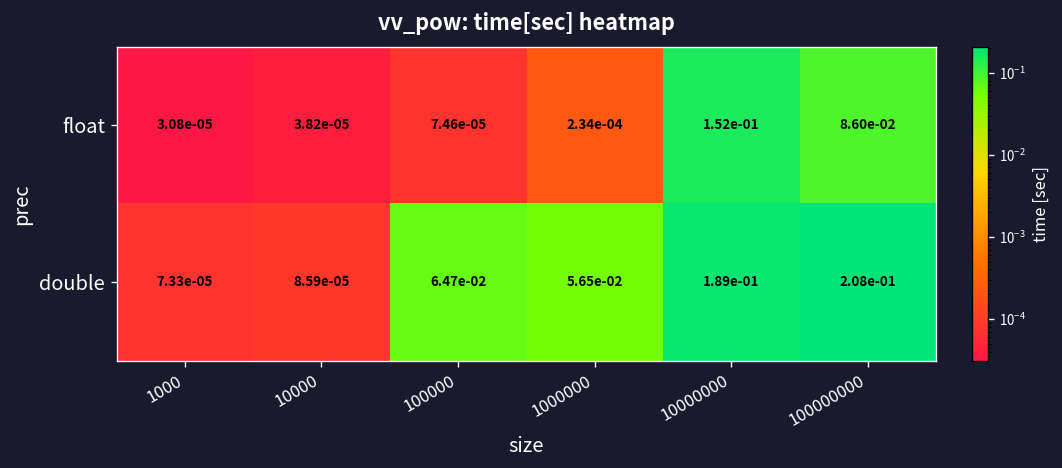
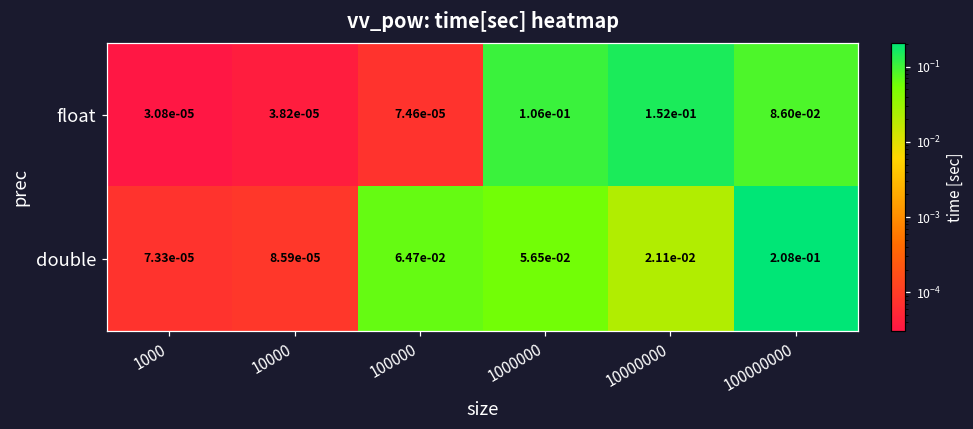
  {
    "float": {
      "1000": "3.08e-05",
      "10000": "3.82e-05",
      "100000": "7.46e-05",
-     "1000000": "2.34e-04",
+     "1000000": "1.06e-01",
      "10000000": "1.52e-01",
      "100000000": "8.60e-02"
    },
    "double": {
      "1000": "7.33e-05",
      "10000": "8.59e-05",
      "100000": "6.47e-02",
      "1000000": "5.65e-02",
-     "10000000": "1.89e-01",
+     "10000000": "2.11e-02",
      "100000000": "2.08e-01"
    }
  }
